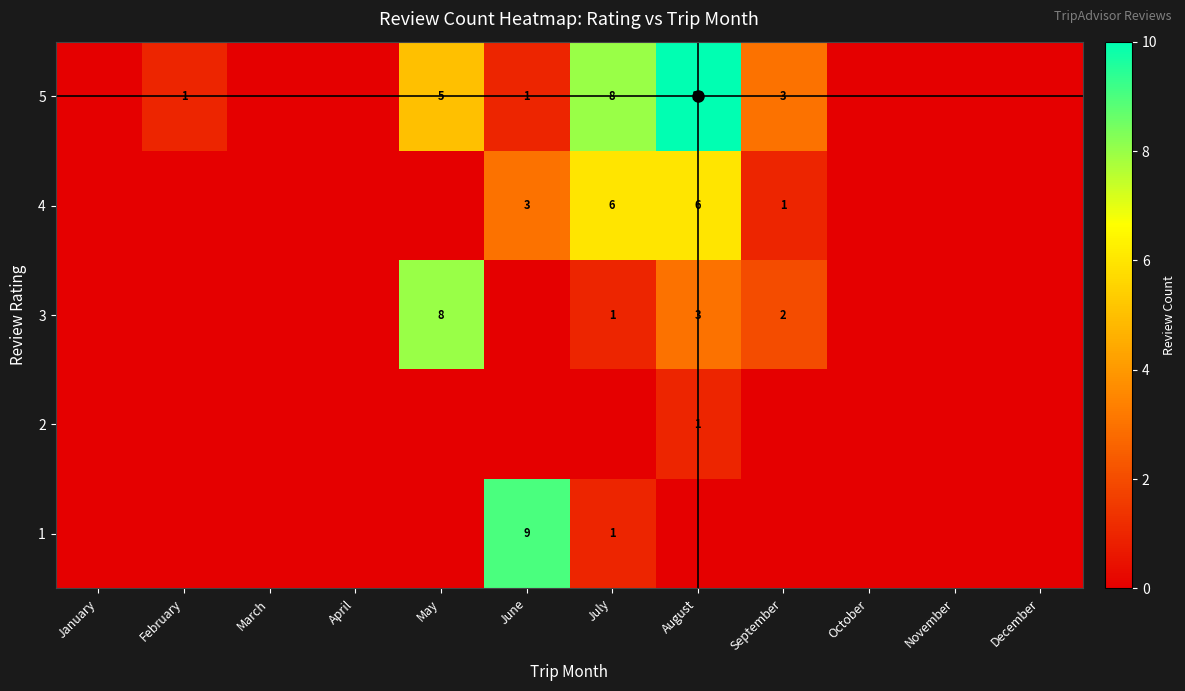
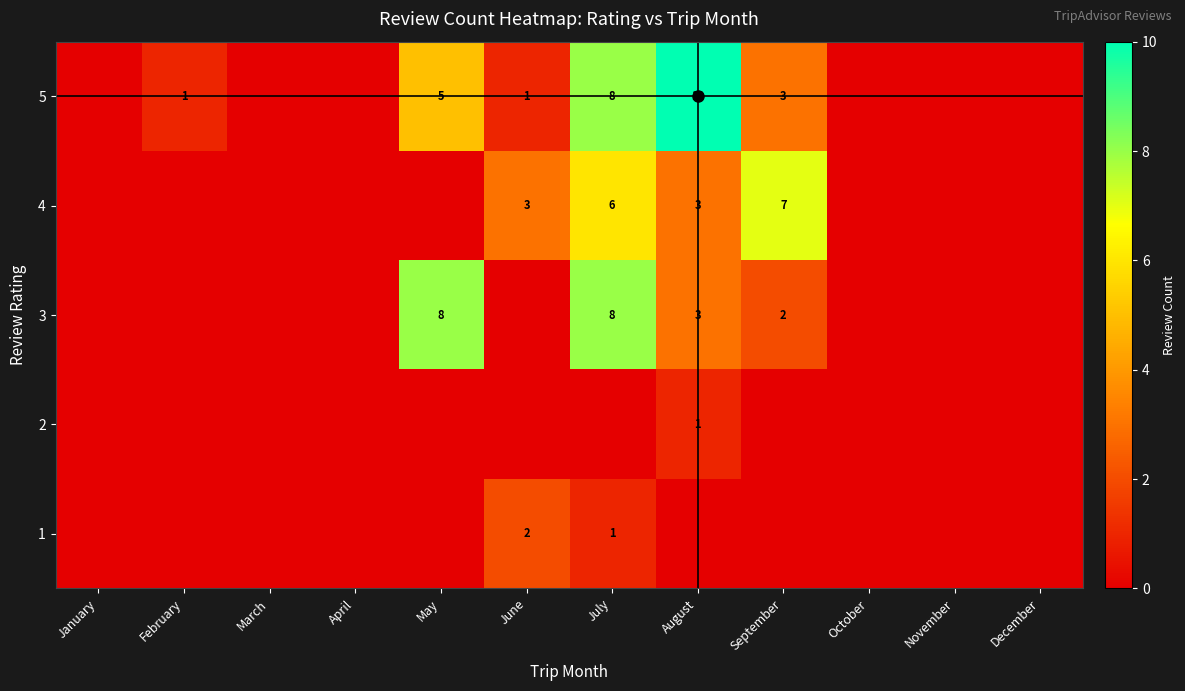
  {
    "5": {
      "February": 1,
      "May": 5,
      "June": 1,
      "July": 8,
      "September": 3
    },
    "4": {
      "June": 3,
      "July": 6,
-     "August": 6,
-     "September": 1
+     "August": 3,
+     "September": 7
    },
    "3": {
      "May": 8,
-     "July": 1,
+     "July": 8,
      "August": 3,
      "September": 2
    },
    "2": {
      "August": 1
    },
    "1": {
-     "June": 9,
+     "June": 2,
      "July": 1
    }
  }
